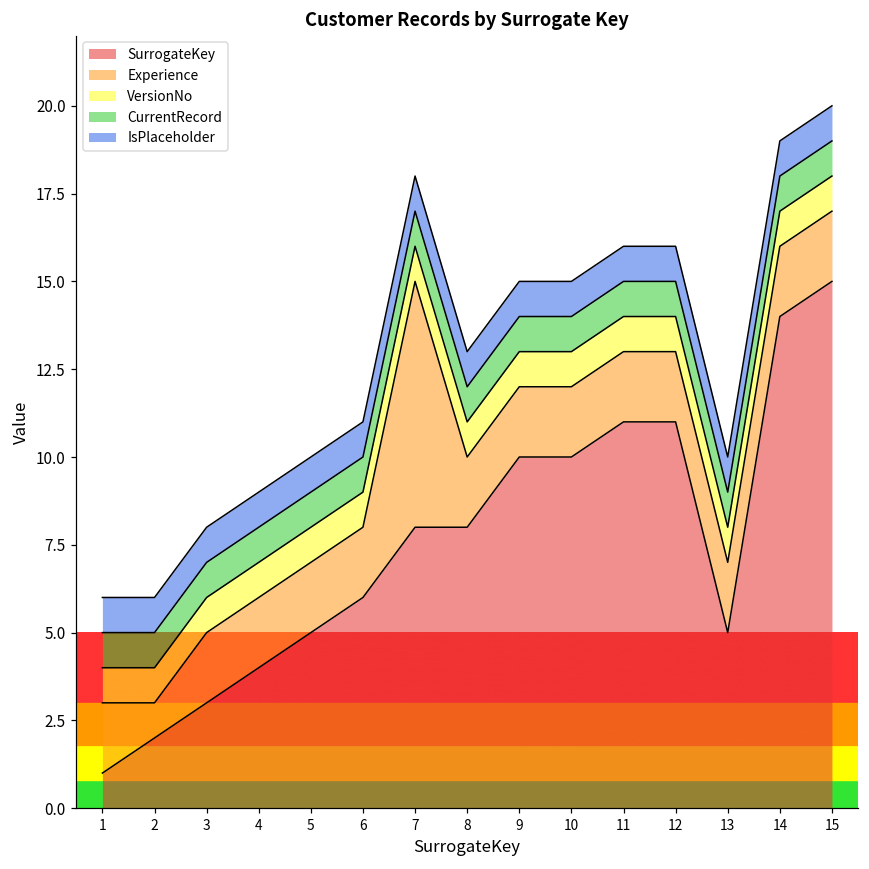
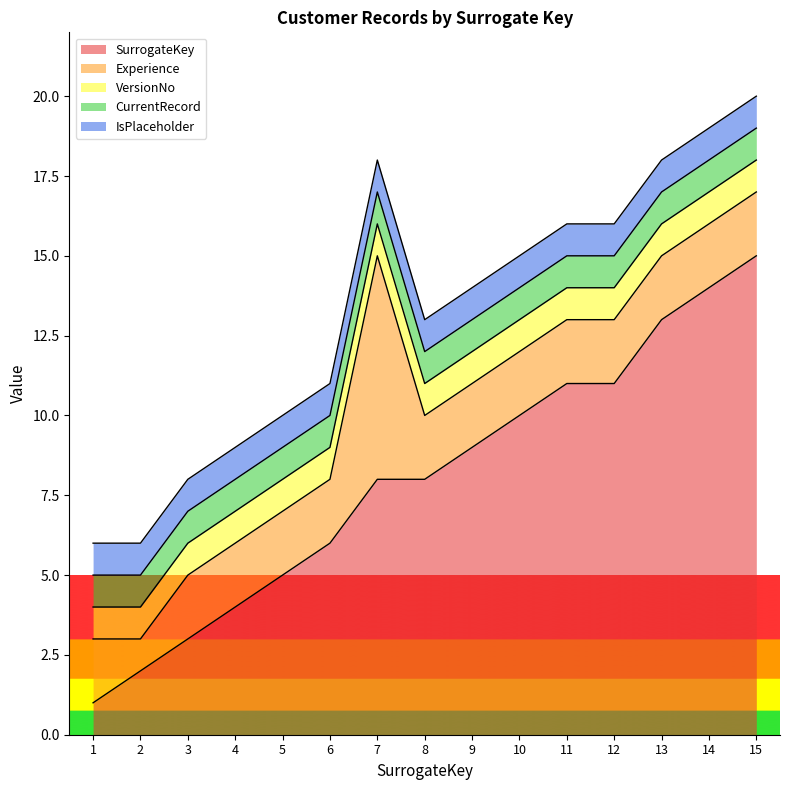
  {
    "SurrogateKey": {
      "1": 1,
      "2": 2,
      "3": 3,
      "4": 4,
      "5": 5,
      "6": 6,
      "7": 8,
      "8": 8,
-     "9": 10,
+     "9": 9,
      "10": 10,
      "11": 11,
      "12": 11,
-     "13": 5,
+     "13": 13,
      "14": 14,
      "15": 15
    },
    "Experience": {
      "1": 2,
      "2": 1,
      "3": 2,
      "4": 2,
      "5": 2,
      "6": 2,
      "7": 7,
      "8": 2,
      "9": 2,
      "10": 2,
      "11": 2,
      "12": 2,
      "13": 2,
      "14": 2,
      "15": 2
    },
    "VersionNo": {
      "1": 1,
      "2": 1,
      "3": 1,
      "4": 1,
      "5": 1,
      "6": 1,
      "7": 1,
      "8": 1,
      "9": 1,
      "10": 1,
      "11": 1,
      "12": 1,
      "13": 1,
      "14": 1,
      "15": 1
    },
    "CurrentRecord": {
      "1": 1,
      "2": 1,
      "3": 1,
      "4": 1,
      "5": 1,
      "6": 1,
      "7": 1,
      "8": 1,
      "9": 1,
      "10": 1,
      "11": 1,
      "12": 1,
      "13": 1,
      "14": 1,
      "15": 1
    },
    "IsPlaceholder": {
      "1": 1,
      "2": 1,
      "3": 1,
      "4": 1,
      "5": 1,
      "6": 1,
      "7": 1,
      "8": 1,
      "9": 1,
      "10": 1,
      "11": 1,
      "12": 1,
      "13": 1,
      "14": 1,
      "15": 1
    }
  }
